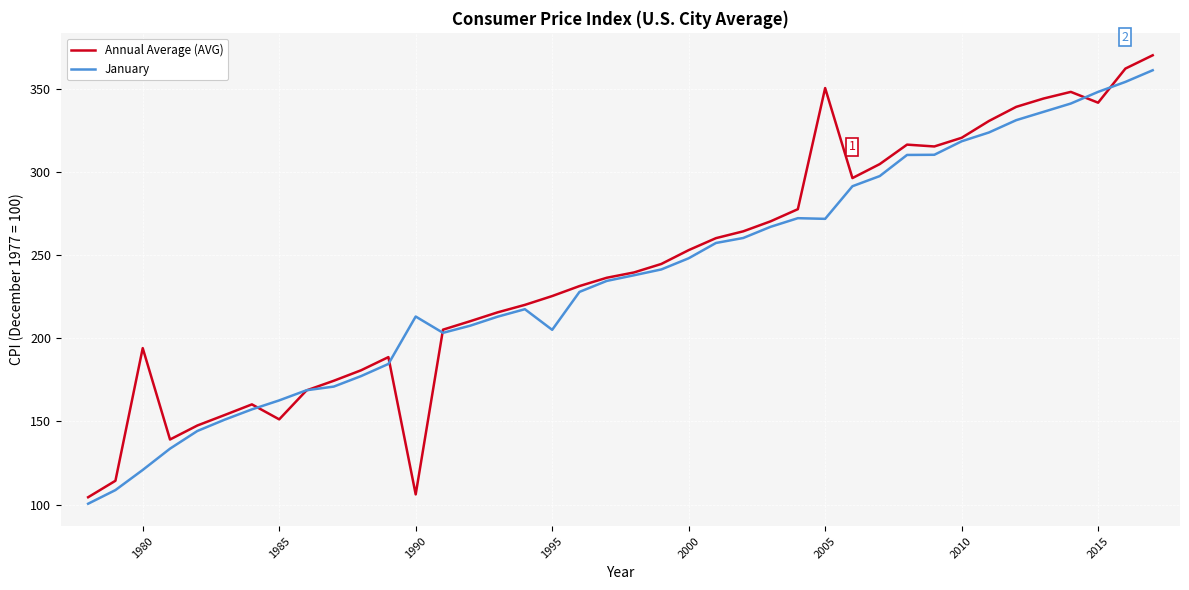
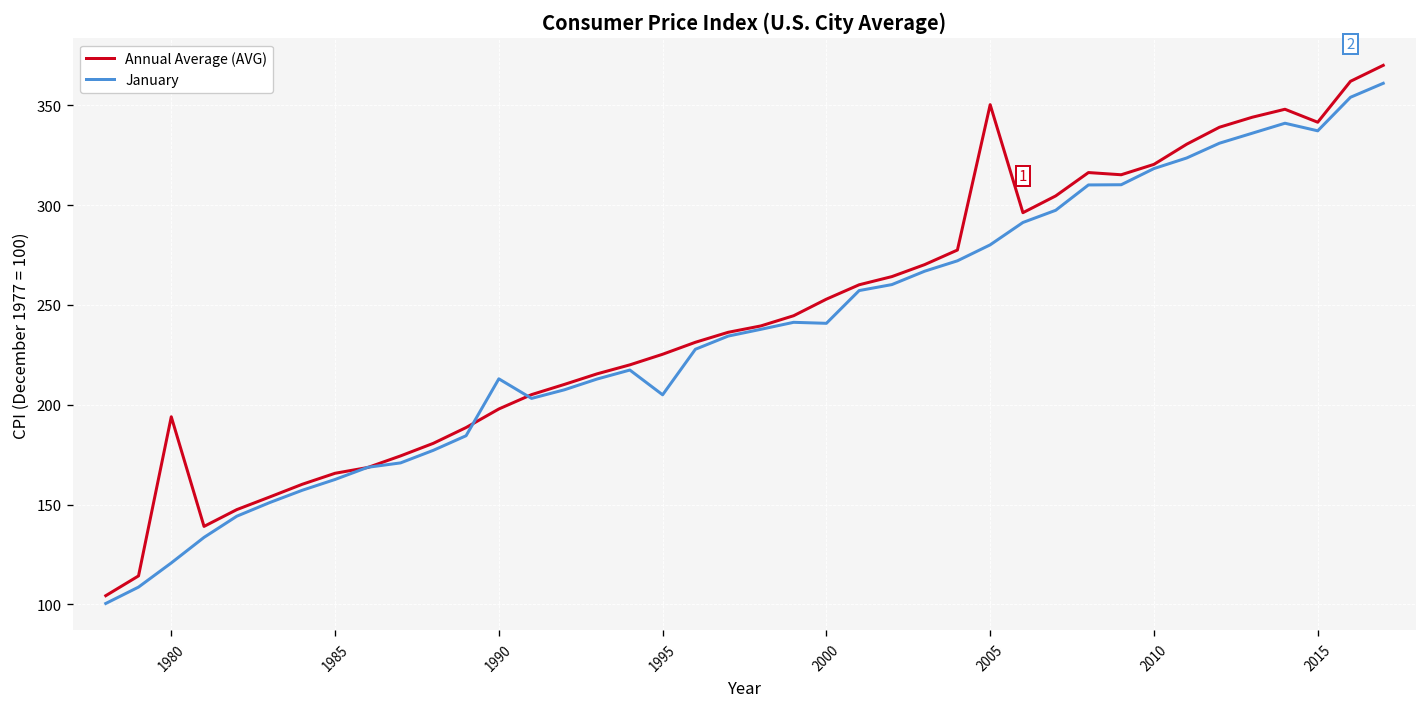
  {
    "Annual Average (AVG)": {
      "1980": 194,
-     "1985": 151,
-     "1990": 106,
+     "1985": 166,
+     "1990": 198,
      "1995": 225,
      "2000": 253,
      "2005": 350,
      "2010": 320,
      "2015": 342
    },
    "January": {
      "1980": 121,
      "1985": 163,
      "1990": 213,
      "1995": 205,
-     "2000": 248,
-     "2005": 272,
+     "2000": 241,
+     "2005": 280,
      "2010": 318,
-     "2015": 348
+     "2015": 337
    }
  }
